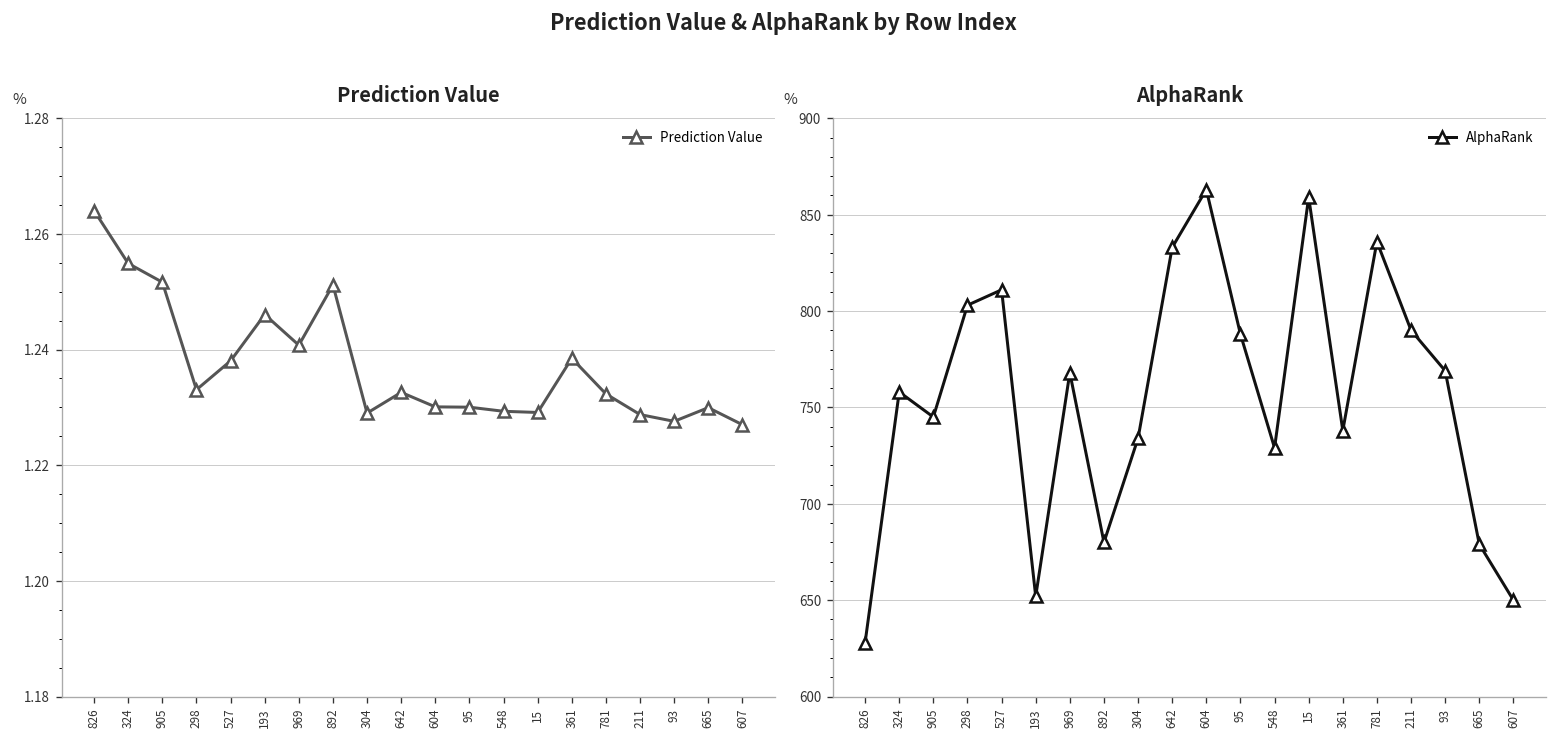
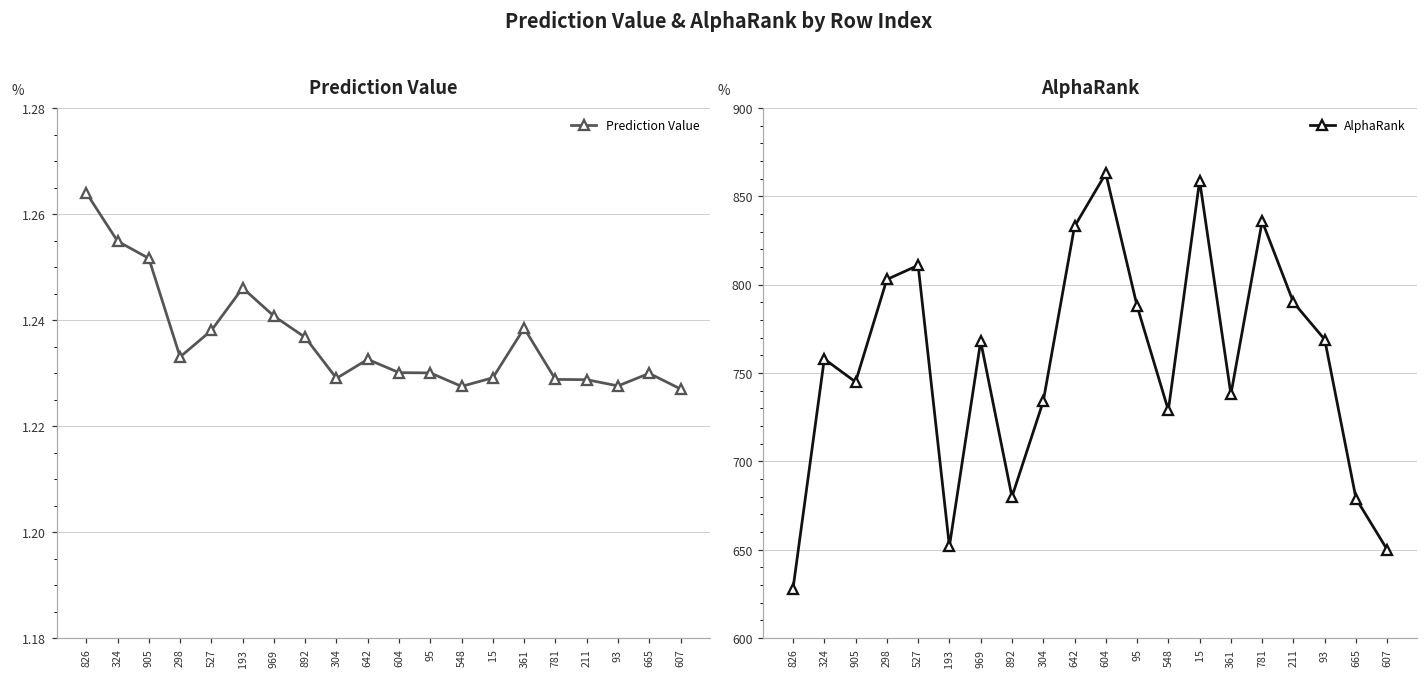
  {
    "Prediction Value": {
      "826": 1.264,
      "324": 1.255,
      "905": 1.252,
      "298": 1.233,
      "527": 1.238,
      "193": 1.246,
      "969": 1.241,
-     "892": 1.251,
+     "892": 1.237,
      "304": 1.229,
      "642": 1.233,
      "604": 1.230,
      "95": 1.230,
-     "548": 1.229,
+     "548": 1.228,
      "15": 1.229,
      "361": 1.238,
-     "781": 1.232,
+     "781": 1.229,
      "211": 1.229,
      "93": 1.228,
      "665": 1.230,
      "607": 1.227
    },
    "AlphaRank": {
      "826": 628,
      "324": 758,
      "905": 745,
      "298": 803,
      "527": 811,
      "193": 652,
      "969": 768,
      "892": 680,
      "304": 734,
      "642": 833,
      "604": 863,
      "95": 788,
      "548": 729,
      "15": 859,
      "361": 738,
      "781": 836,
      "211": 790,
      "93": 769,
      "665": 679,
      "607": 650
    }
  }
